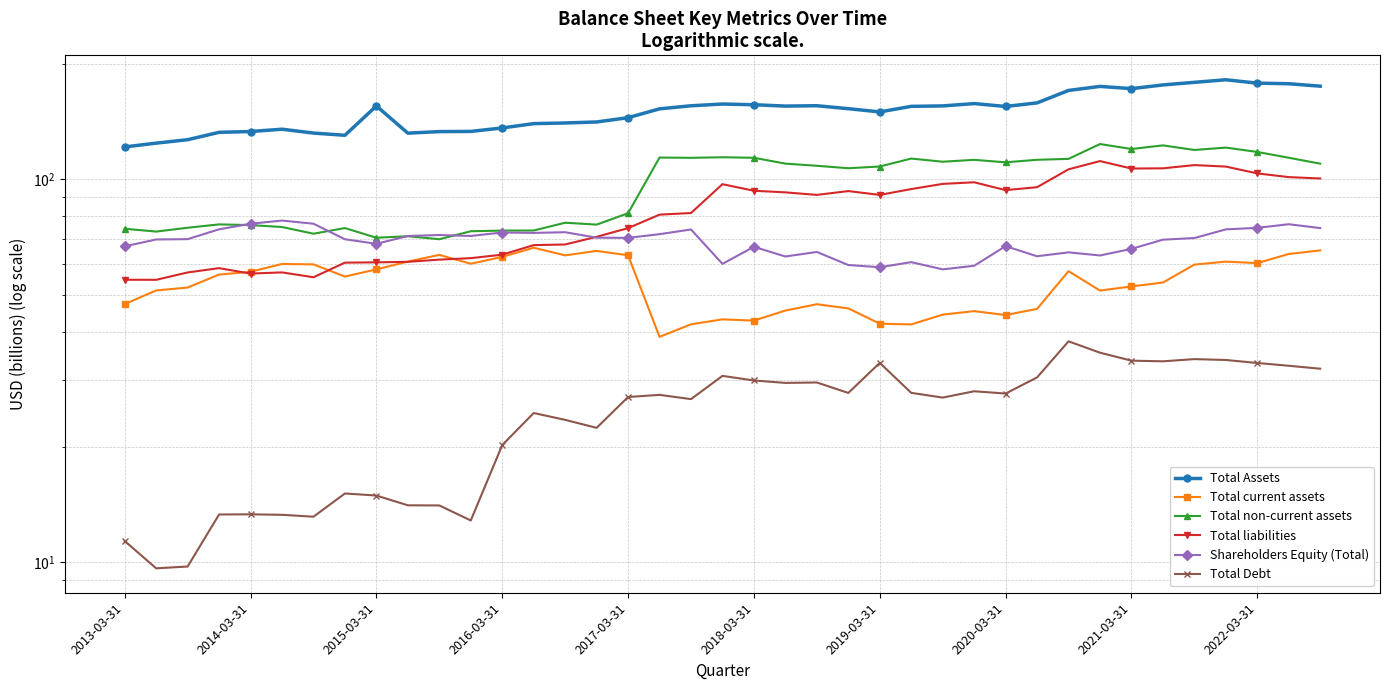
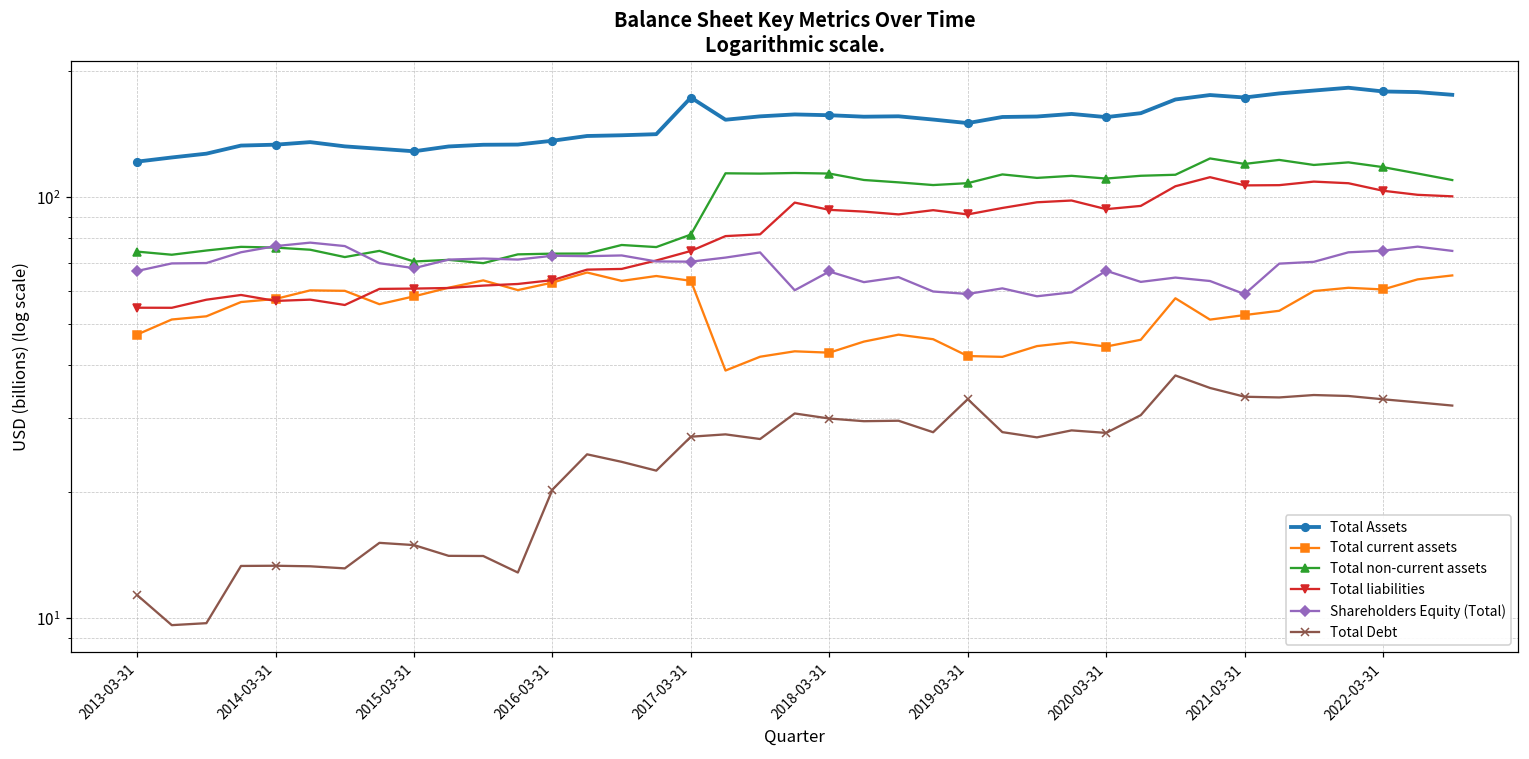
  {
    "Total Assets": {
      "2013-03-31": 122,
      "2014-03-31": 133,
-     "2015-03-31": 155,
+     "2015-03-31": 129,
      "2016-03-31": 136,
-     "2017-03-31": 145,
+     "2017-03-31": 170,
      "2018-03-31": 157,
      "2019-03-31": 150,
      "2020-03-31": 155,
      "2021-03-31": 170,
      "2022-03-31": 180
    },
    "Total current assets": {
      "2013-03-31": 47,
      "2015-03-31": 58,
      "2017-03-31": 63,
      "2018-03-31": 43,
      "2019-03-31": 42,
      "2020-03-31": 44,
      "2021-03-31": 53,
      "2022-03-31": 60
    },
    "Total non-current assets": {
      "2013-03-31": 74,
      "2015-03-31": 70,
      "2017-03-31": 82,
      "2018-03-31": 114,
      "2019-03-31": 108,
      "2020-03-31": 111,
      "2021-03-31": 120,
      "2022-03-31": 118
    },
    "Total liabilities": {
      "2013-03-31": 55,
      "2015-03-31": 61,
      "2017-03-31": 75,
      "2018-03-31": 93,
      "2019-03-31": 91,
      "2020-03-31": 94,
      "2021-03-31": 107,
      "2022-03-31": 104
    },
    "Shareholders Equity (Total)": {
      "2013-03-31": 67,
      "2015-03-31": 68,
      "2017-03-31": 70,
      "2018-03-31": 67,
      "2019-03-31": 59,
      "2020-03-31": 67,
-     "2021-03-31": 66,
+     "2021-03-31": 59,
      "2022-03-31": 75
    },
    "Total Debt": {
      "2013-03-31": 11.4,
      "2014-03-31": 13.3,
      "2015-03-31": 15,
      "2016-03-31": 20,
      "2017-03-31": 27,
      "2018-03-31": 30,
      "2019-03-31": 33,
      "2020-03-31": 28,
      "2021-03-31": 34,
      "2022-03-31": 33
    }
  }
